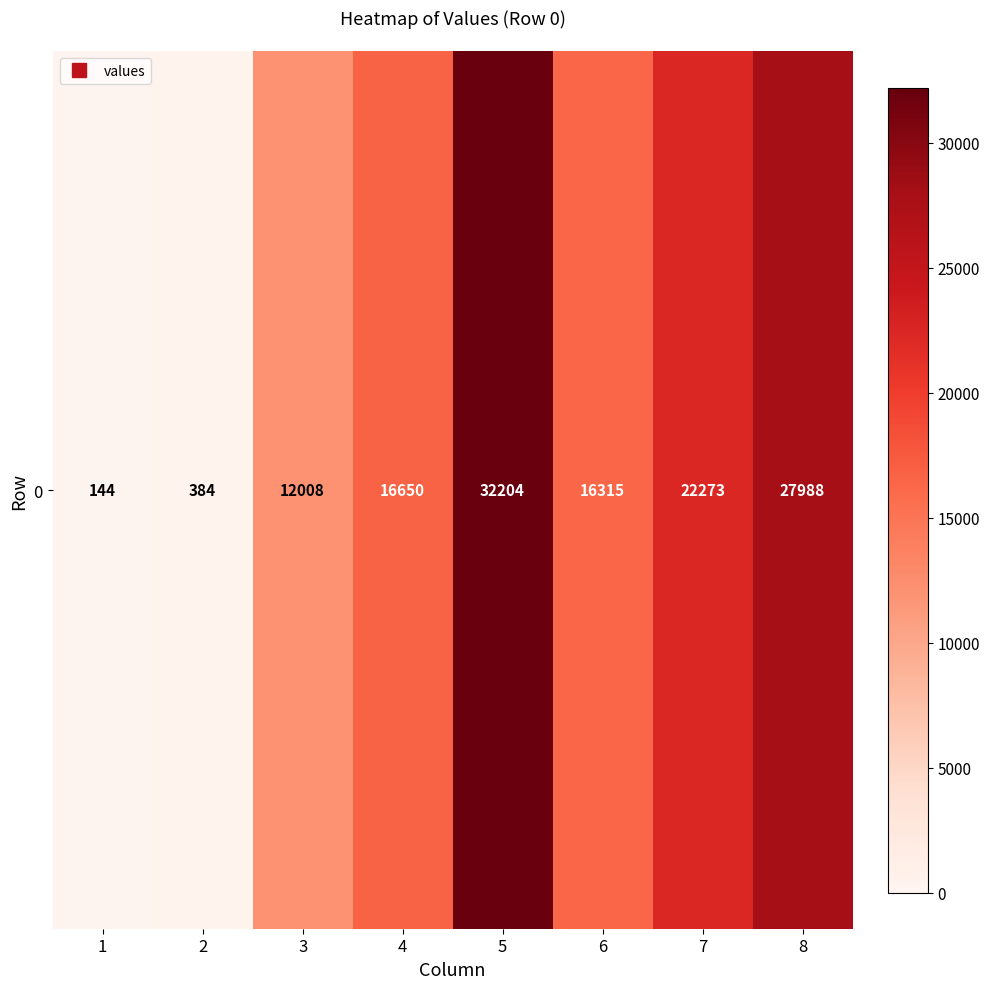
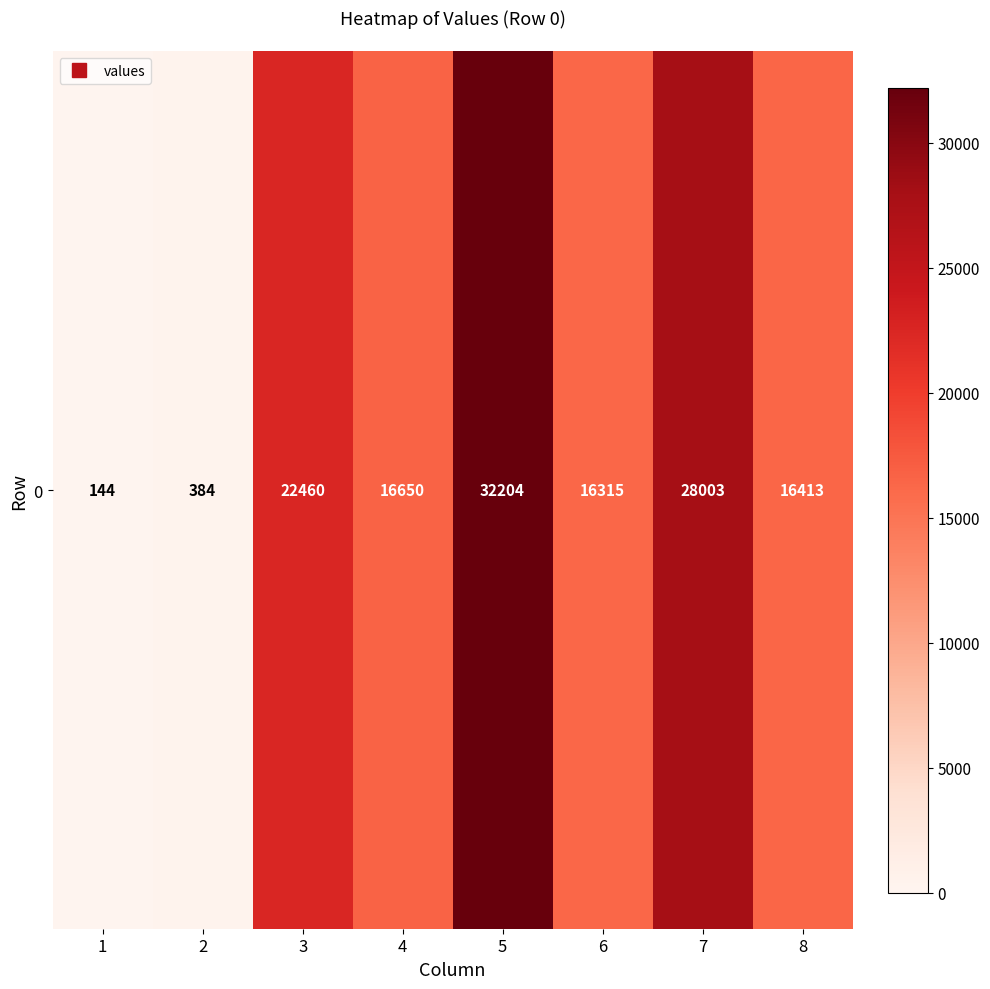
  {
    "0": {
      "1": 144,
      "2": 384,
-     "3": 12008,
+     "3": 22460,
      "4": 16650,
      "5": 32204,
      "6": 16315,
-     "7": 22273,
-     "8": 27988
+     "7": 28003,
+     "8": 16413
    }
  }
